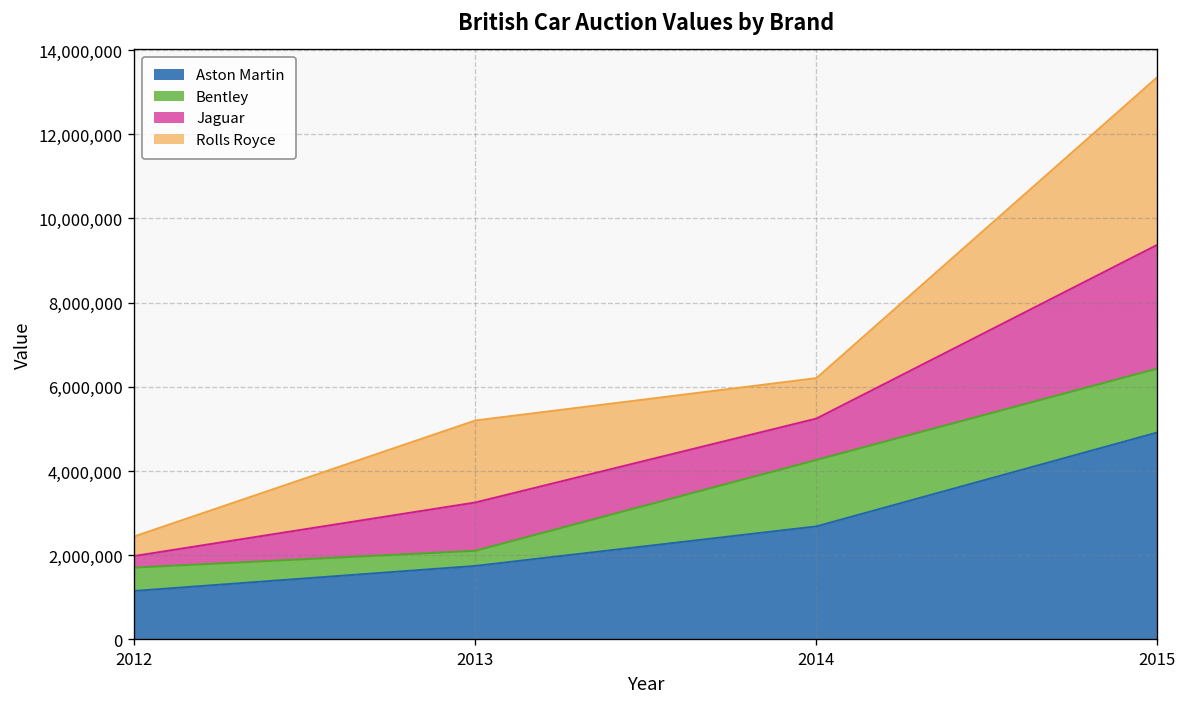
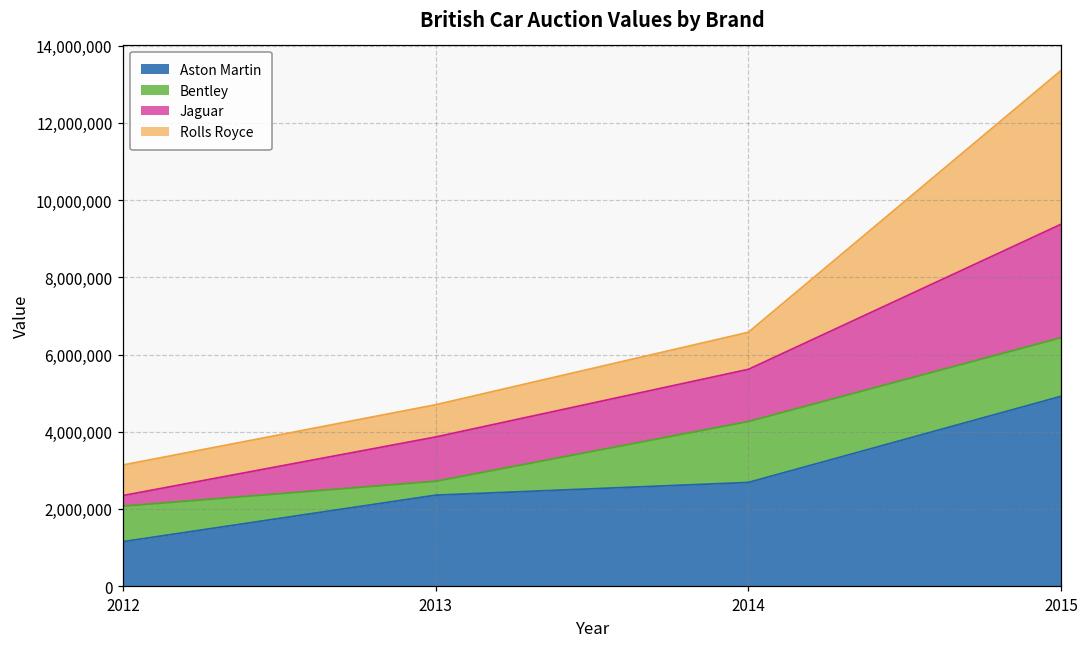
  {
    "Aston Martin": {
      "2012": "1,200,000",
-     "2013": "1,700,000",
+     "2013": "2,400,000",
      "2014": "2,700,000",
      "2015": "4,900,000"
    },
    "Bentley": {
-     "2012": "600,000",
+     "2012": "900,000",
      "2013": "400,000",
      "2014": "1,600,000",
      "2015": "1,500,000"
    },
    "Jaguar": {
      "2012": "300,000",
      "2013": "1,100,000",
-     "2014": "1,000,000",
+     "2014": "1,400,000",
      "2015": "2,900,000"
    },
    "Rolls Royce": {
-     "2012": "500,000",
-     "2013": "1,900,000",
+     "2012": "800,000",
+     "2013": "800,000",
      "2014": "1,000,000",
      "2015": "4,000,000"
    }
  }
